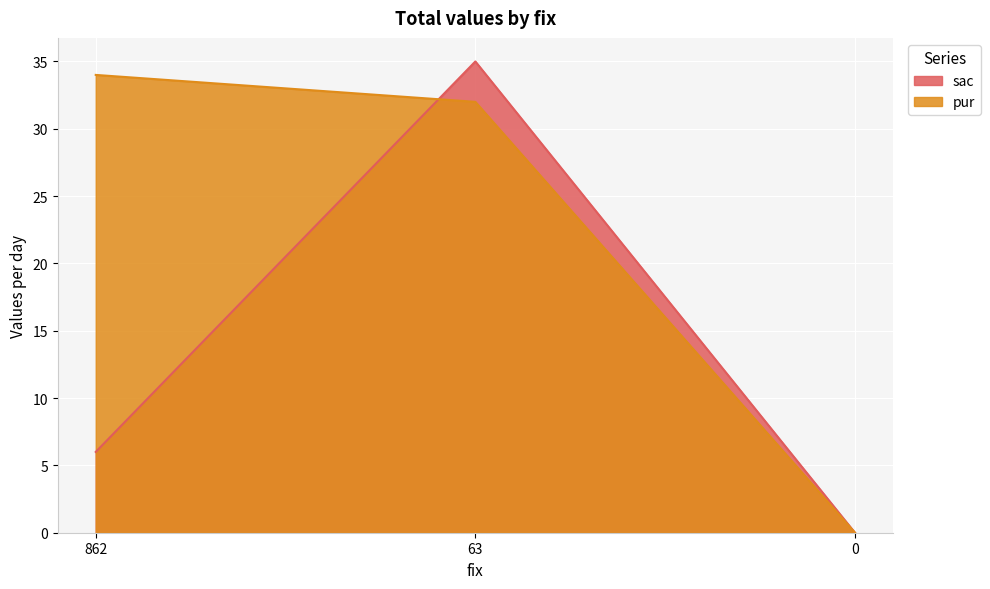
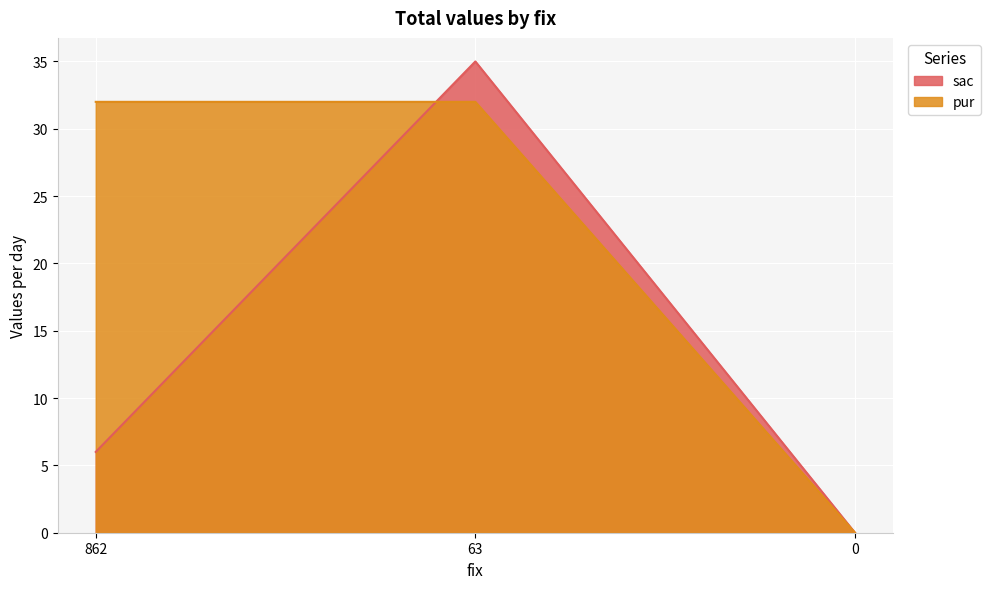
  {
    "sac": {
      "862": 6,
      "63": 35
    },
    "pur": {
-     "862": 34,
+     "862": 32,
      "63": 32
    }
  }
